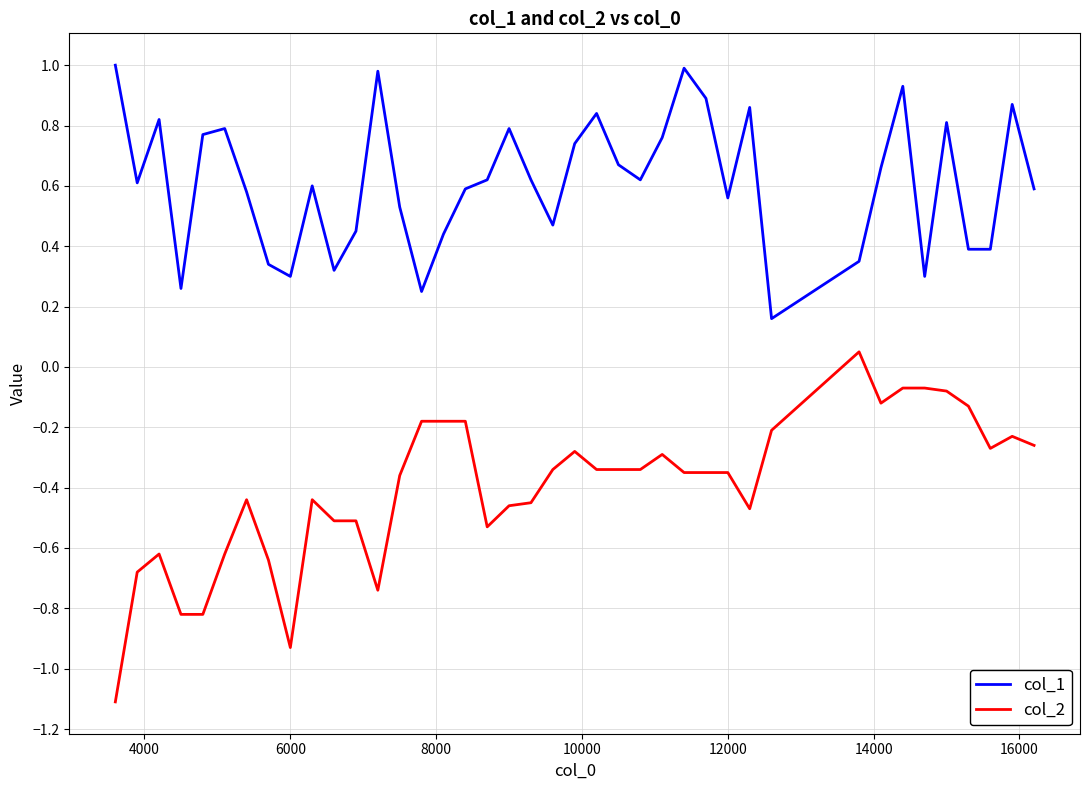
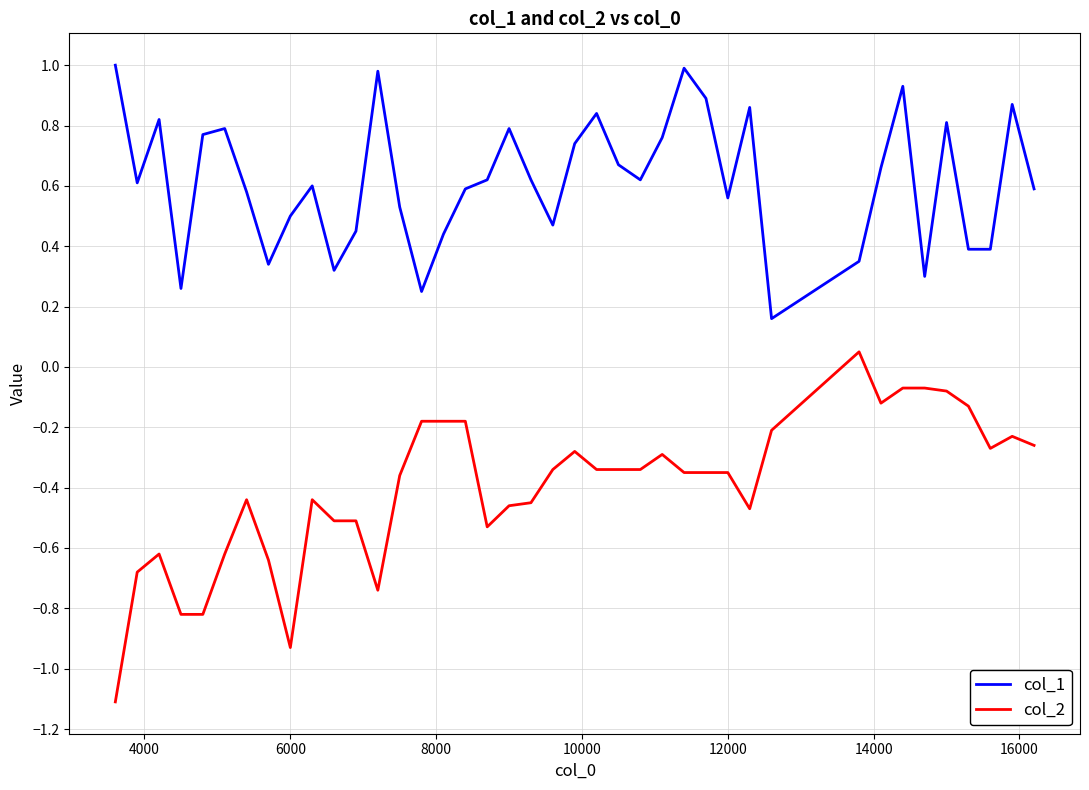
  {
    "col_1": {
-     "6000": 0.3,
+     "6000": 0.5,
      "12000": 0.56
    },
    "col_2": {
      "6000": -0.93,
      "12000": -0.35
    }
  }
